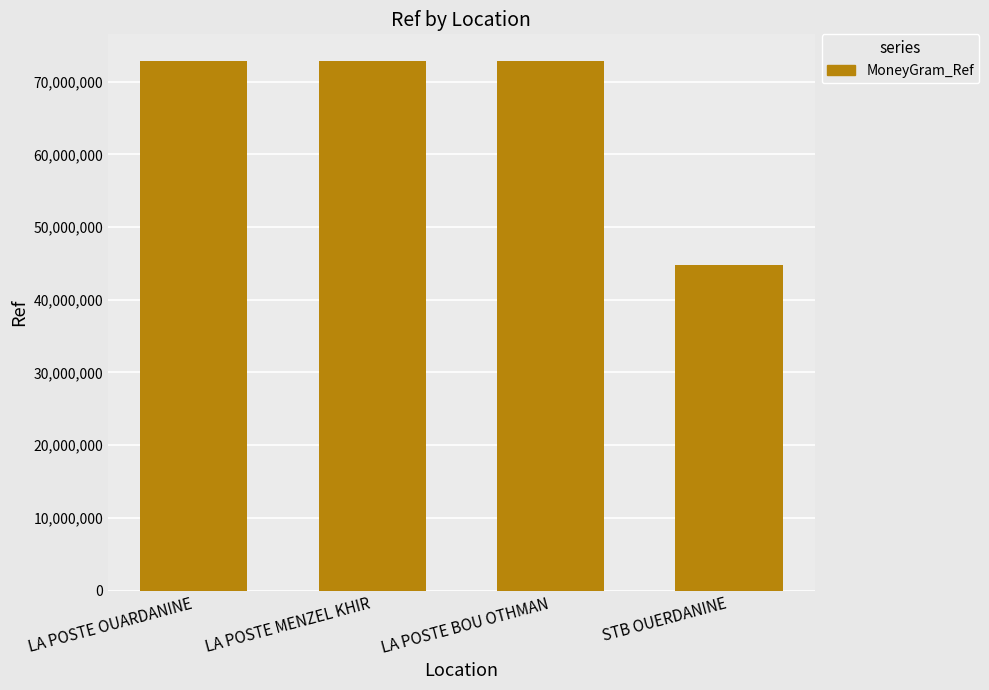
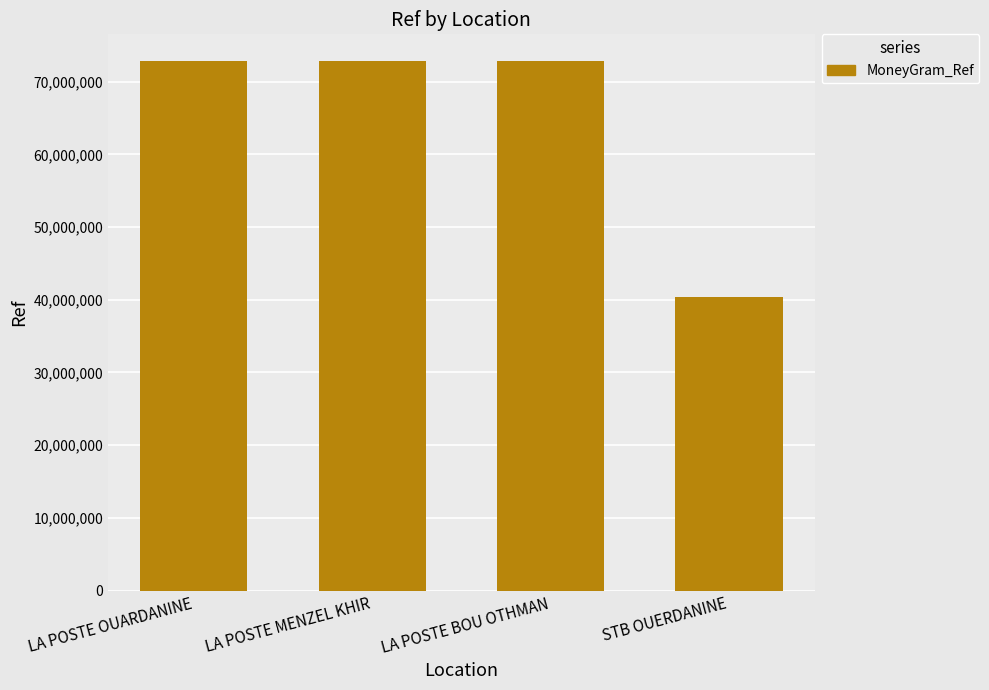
  {
    "LA POSTE OUARDANINE": "73,000,000",
    "LA POSTE MENZEL KHIR": "73,000,000",
    "LA POSTE BOU OTHMAN": "73,000,000",
-   "STB OUERDANINE": "45,000,000"
+   "STB OUERDANINE": "40,000,000"
  }
